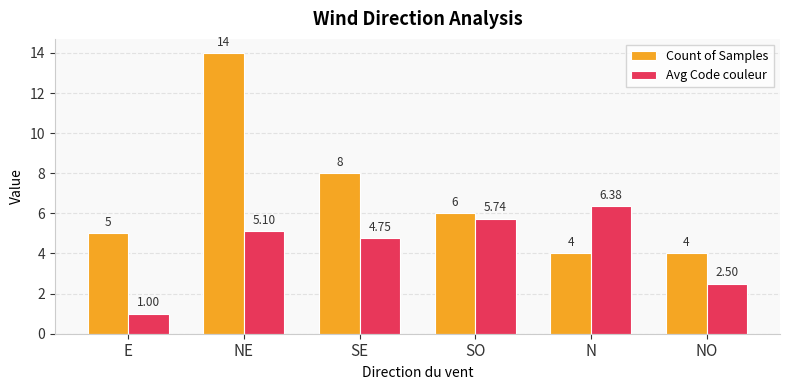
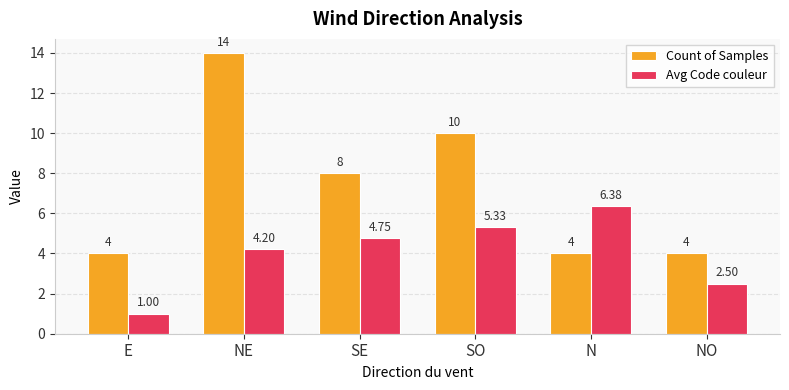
  {
    "Count of Samples": {
-     "E": 5,
+     "E": 4,
      "NE": 14,
      "SE": 8,
-     "SO": 6,
+     "SO": 10,
      "N": 4,
      "NO": 4
    },
    "Avg Code couleur": {
      "E": 1.00,
-     "NE": 5.10,
+     "NE": 4.20,
      "SE": 4.75,
-     "SO": 5.74,
+     "SO": 5.33,
      "N": 6.38,
      "NO": 2.50
    }
  }
